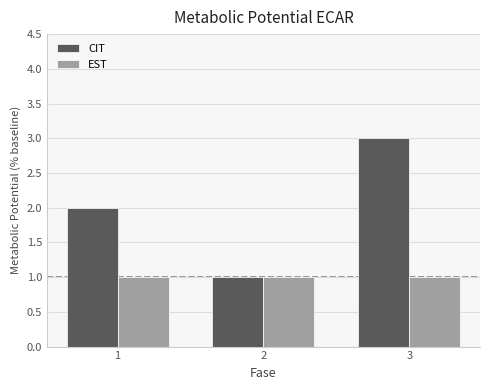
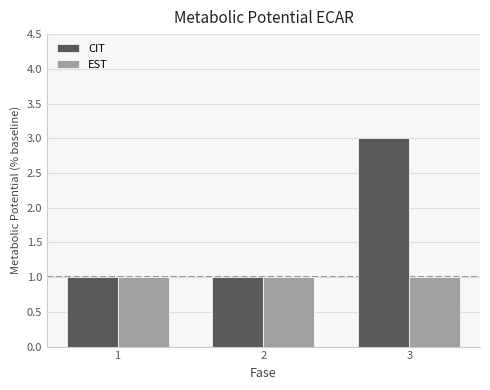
  {
    "CIT": {
-     "1": 2,
+     "1": 1,
      "2": 1,
      "3": 3
    },
    "EST": {
      "1": 1,
      "2": 1,
      "3": 1
    }
  }
